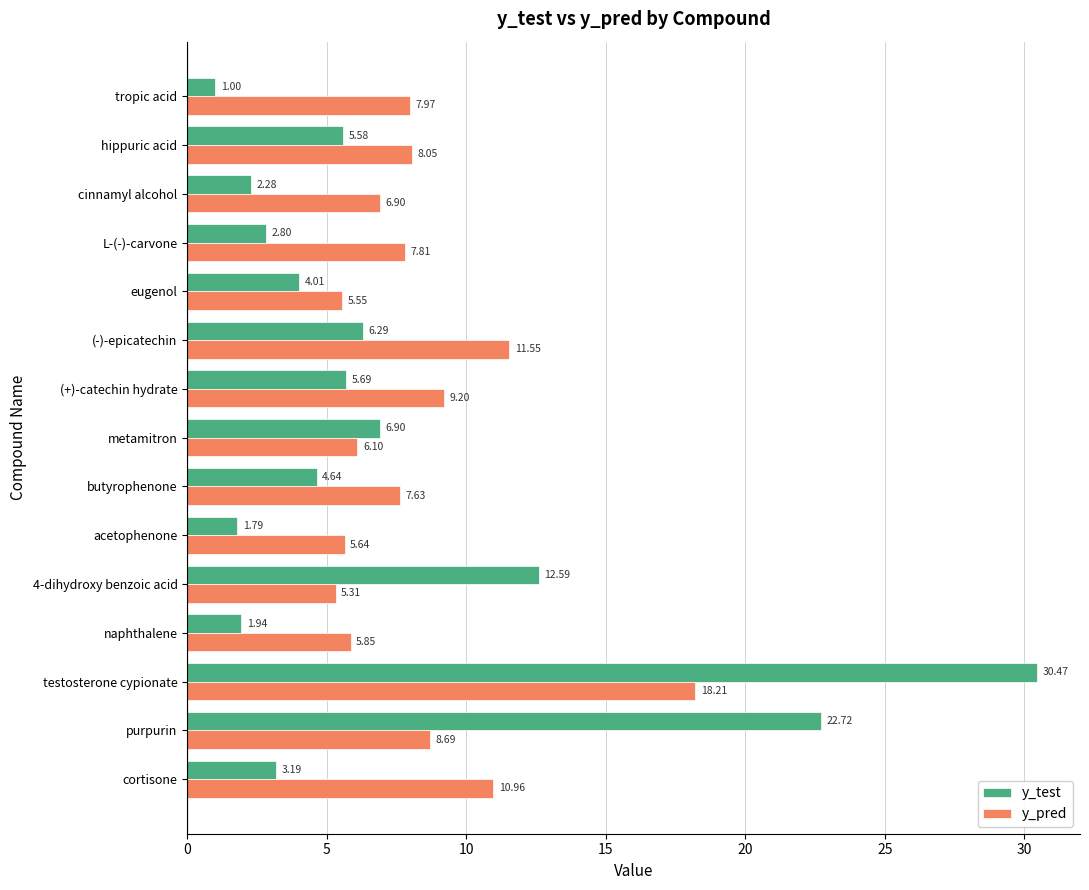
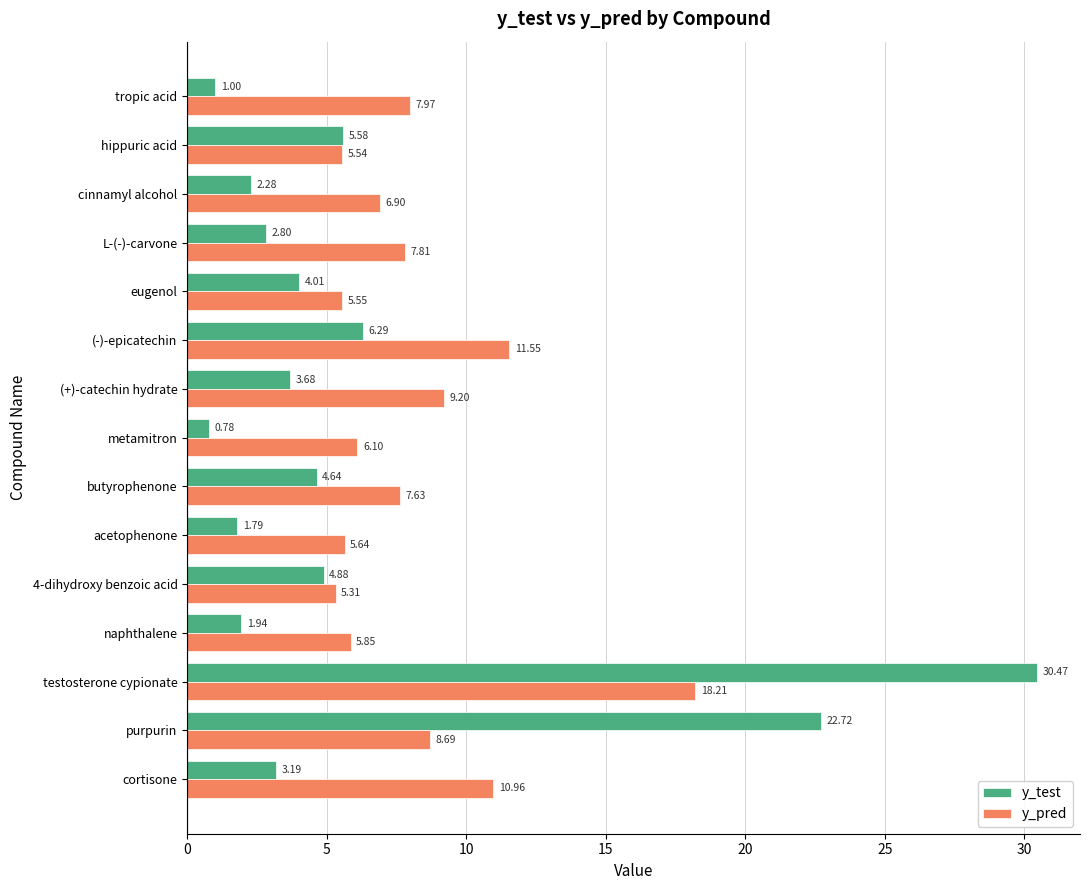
  {
    "y_test": {
      "tropic acid": 1.00,
      "hippuric acid": 5.58,
      "cinnamyl alcohol": 2.28,
      "L-(-)-carvone": 2.80,
      "eugenol": 4.01,
      "(-)-epicatechin": 6.29,
-     "(+)-catechin hydrate": 5.69,
-     "metamitron": 6.90,
+     "(+)-catechin hydrate": 3.68,
+     "metamitron": 0.78,
      "butyrophenone": 4.64,
      "acetophenone": 1.79,
-     "4-dihydroxy benzoic acid": 12.59,
+     "4-dihydroxy benzoic acid": 4.88,
      "naphthalene": 1.94,
      "testosterone cypionate": 30.47,
      "purpurin": 22.72,
      "cortisone": 3.19
    },
    "y_pred": {
      "tropic acid": 7.97,
-     "hippuric acid": 8.05,
+     "hippuric acid": 5.54,
      "cinnamyl alcohol": 6.90,
      "L-(-)-carvone": 7.81,
      "eugenol": 5.55,
      "(-)-epicatechin": 11.55,
      "(+)-catechin hydrate": 9.20,
      "metamitron": 6.10,
      "butyrophenone": 7.63,
      "acetophenone": 5.64,
      "4-dihydroxy benzoic acid": 5.31,
      "naphthalene": 5.85,
      "testosterone cypionate": 18.21,
      "purpurin": 8.69,
      "cortisone": 10.96
    }
  }
